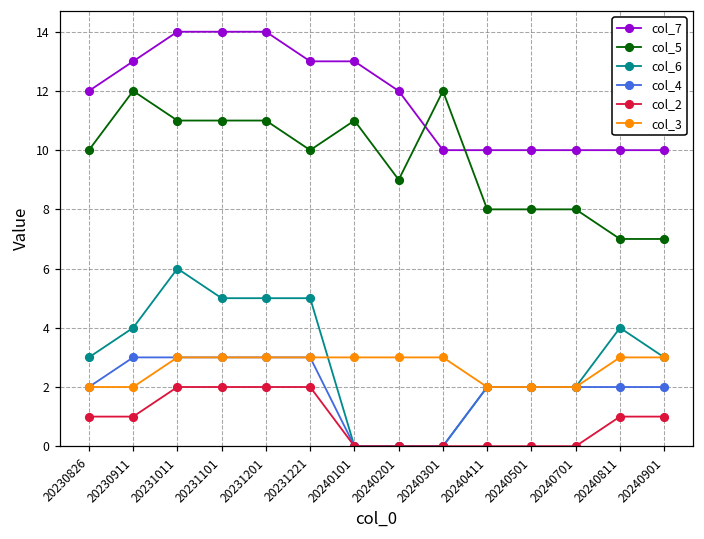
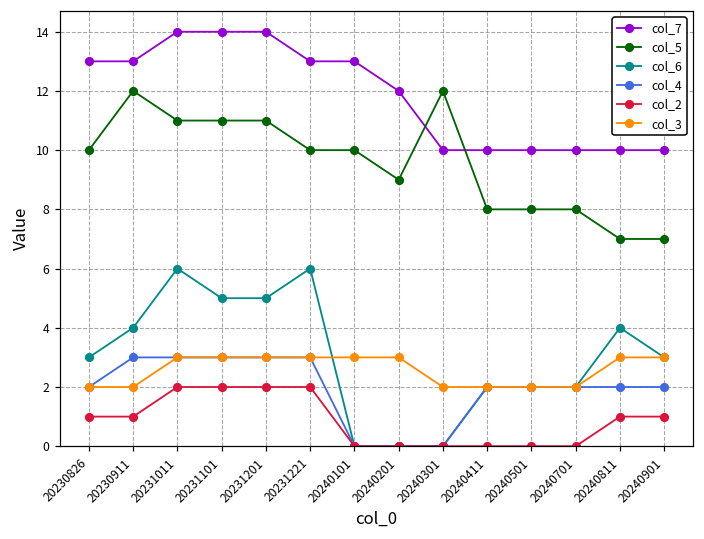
  {
    "col_7": {
-     "20230826": 12,
+     "20230826": 13,
      "20230911": 13,
      "20231011": 14,
      "20231101": 14,
      "20231201": 14,
      "20231221": 13,
      "20240101": 13,
      "20240201": 12,
      "20240301": 10,
      "20240411": 10,
      "20240501": 10,
      "20240701": 10,
      "20240811": 10,
      "20240901": 10
    },
    "col_5": {
      "20230826": 10,
      "20230911": 12,
      "20231011": 11,
      "20231101": 11,
      "20231201": 11,
      "20231221": 10,
-     "20240101": 11,
+     "20240101": 10,
      "20240201": 9,
      "20240301": 12,
      "20240411": 8,
      "20240501": 8,
      "20240701": 8,
      "20240811": 7,
      "20240901": 7
    },
    "col_6": {
      "20230826": 3,
      "20230911": 4,
      "20231011": 6,
      "20231101": 5,
      "20231201": 5,
-     "20231221": 5,
+     "20231221": 6,
      "20240811": 4
    },
    "col_4": {
      "20230911": 3,
      "20240811": 2,
      "20240901": 2
    },
    "col_2": {
      "20230826": 1,
      "20230911": 1,
      "20231011": 2,
      "20231101": 2,
      "20231201": 2,
      "20231221": 2,
      "20240411": 0,
      "20240501": 0,
      "20240701": 0,
      "20240811": 1,
      "20240901": 1
    },
    "col_3": {
      "20230911": 2,
      "20240101": 3,
      "20240201": 3,
-     "20240301": 3,
+     "20240301": 2,
      "20240811": 3
    }
  }
